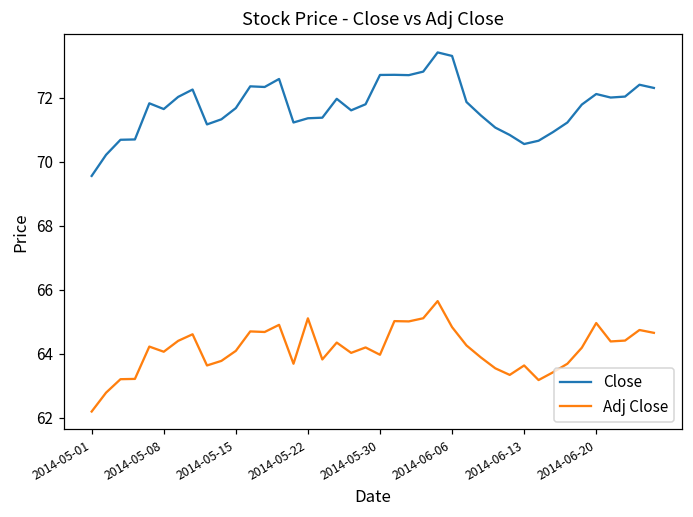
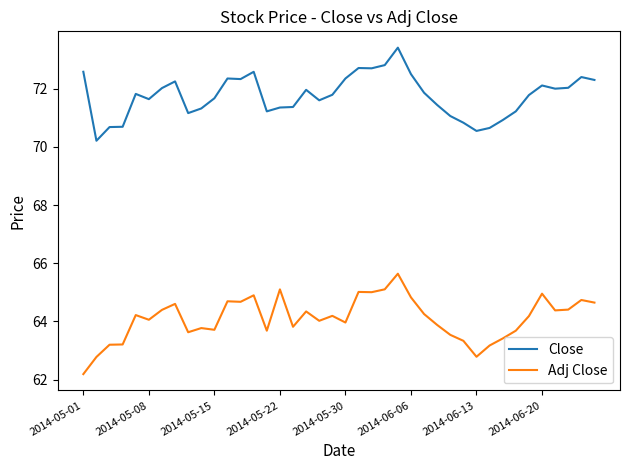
  {
    "Close": {
-     "2014-05-01": 69.6,
+     "2014-05-01": 72.6,
      "2014-05-08": 71.6,
      "2014-05-15": 71.7,
      "2014-05-22": 71.4,
-     "2014-05-30": 72.7,
-     "2014-06-06": 73.3,
+     "2014-05-30": 72.3,
+     "2014-06-06": 72.5,
      "2014-06-13": 70.5,
      "2014-06-20": 72.1
    },
    "Adj Close": {
      "2014-05-01": 62.2,
      "2014-05-08": 64.1,
-     "2014-05-15": 64.1,
+     "2014-05-15": 63.7,
      "2014-05-22": 65.1,
      "2014-05-30": 64.0,
      "2014-06-06": 64.8,
-     "2014-06-13": 63.6,
+     "2014-06-13": 62.8,
      "2014-06-20": 65.0
    }
  }
